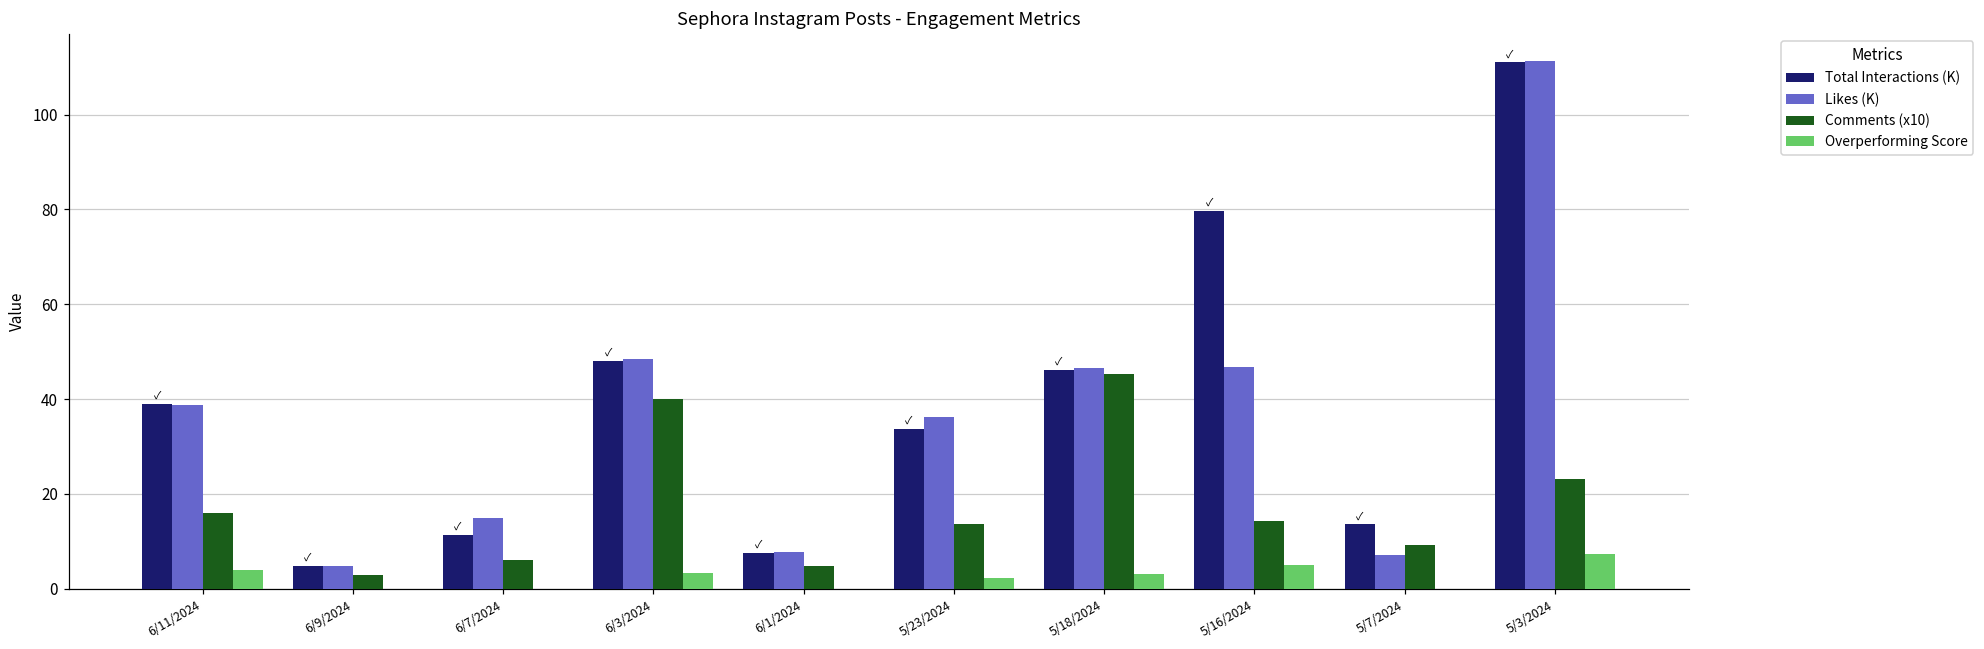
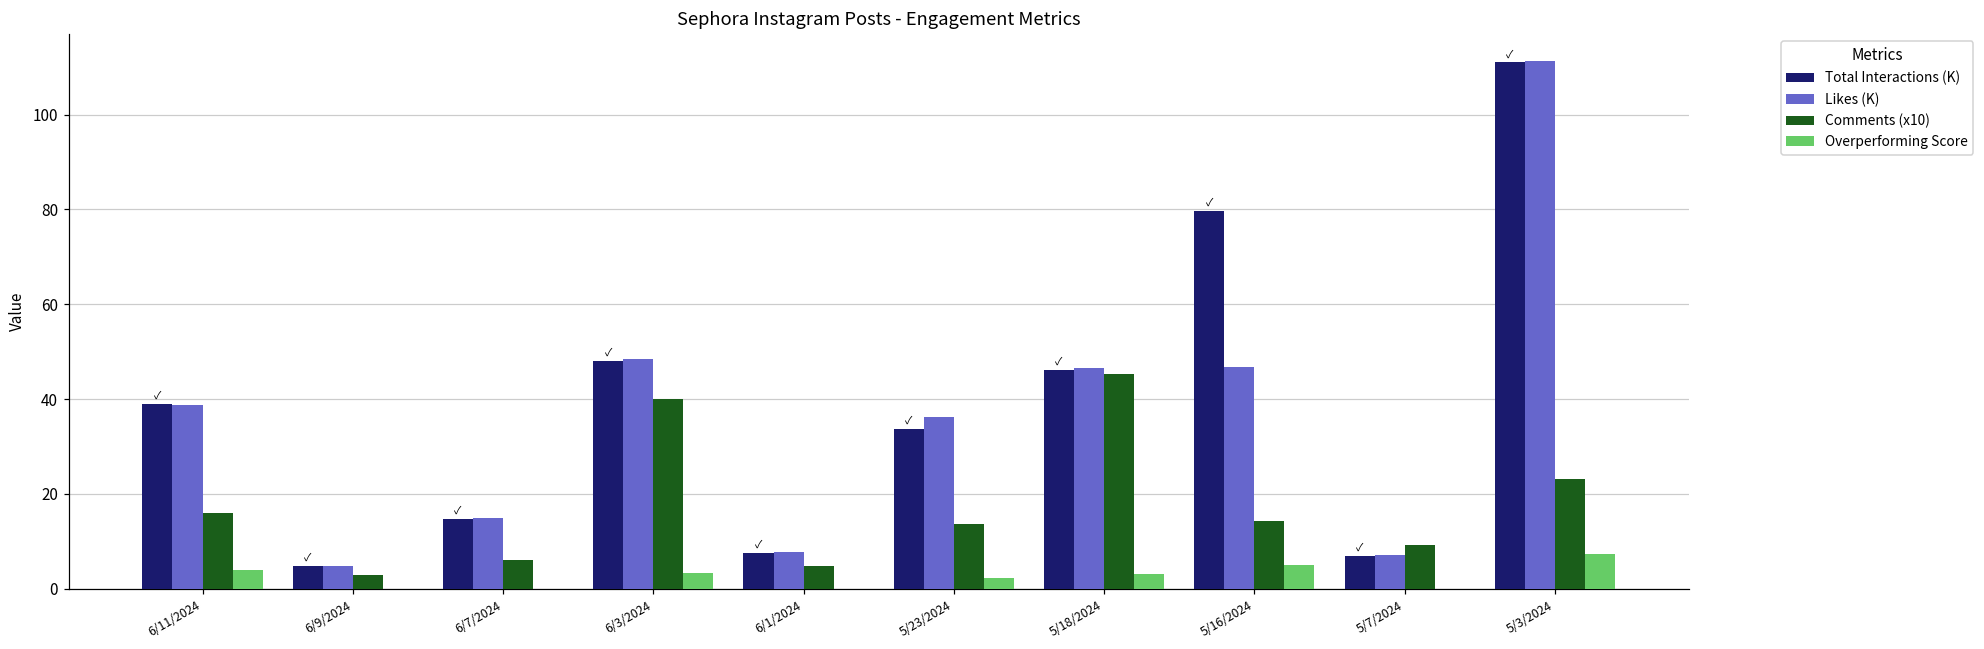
  {
    "Total Interactions (K)": {
      "6/11/2024": 39,
      "6/9/2024": 5,
-     "6/7/2024": 11,
+     "6/7/2024": 15,
      "6/3/2024": 48,
      "6/1/2024": 8,
      "5/23/2024": 34,
      "5/18/2024": 46,
      "5/16/2024": 80,
-     "5/7/2024": 14,
+     "5/7/2024": 7,
      "5/3/2024": 111
    },
    "Likes (K)": {
      "6/11/2024": 39,
      "6/9/2024": 5,
      "6/7/2024": 15,
      "6/3/2024": 48,
      "6/1/2024": 8,
      "5/23/2024": 36,
      "5/18/2024": 47,
      "5/16/2024": 47,
      "5/7/2024": 7,
      "5/3/2024": 111
    },
    "Comments (x10)": {
      "6/11/2024": 16,
      "6/9/2024": 3,
      "6/7/2024": 6,
      "6/3/2024": 40,
      "6/1/2024": 5,
      "5/23/2024": 14,
      "5/18/2024": 45,
      "5/16/2024": 14,
      "5/7/2024": 9,
      "5/3/2024": 23
    },
    "Overperforming Score": {
      "6/11/2024": 4,
      "6/3/2024": 3,
      "5/23/2024": 2,
      "5/18/2024": 3,
      "5/16/2024": 5,
      "5/3/2024": 7
    }
  }
